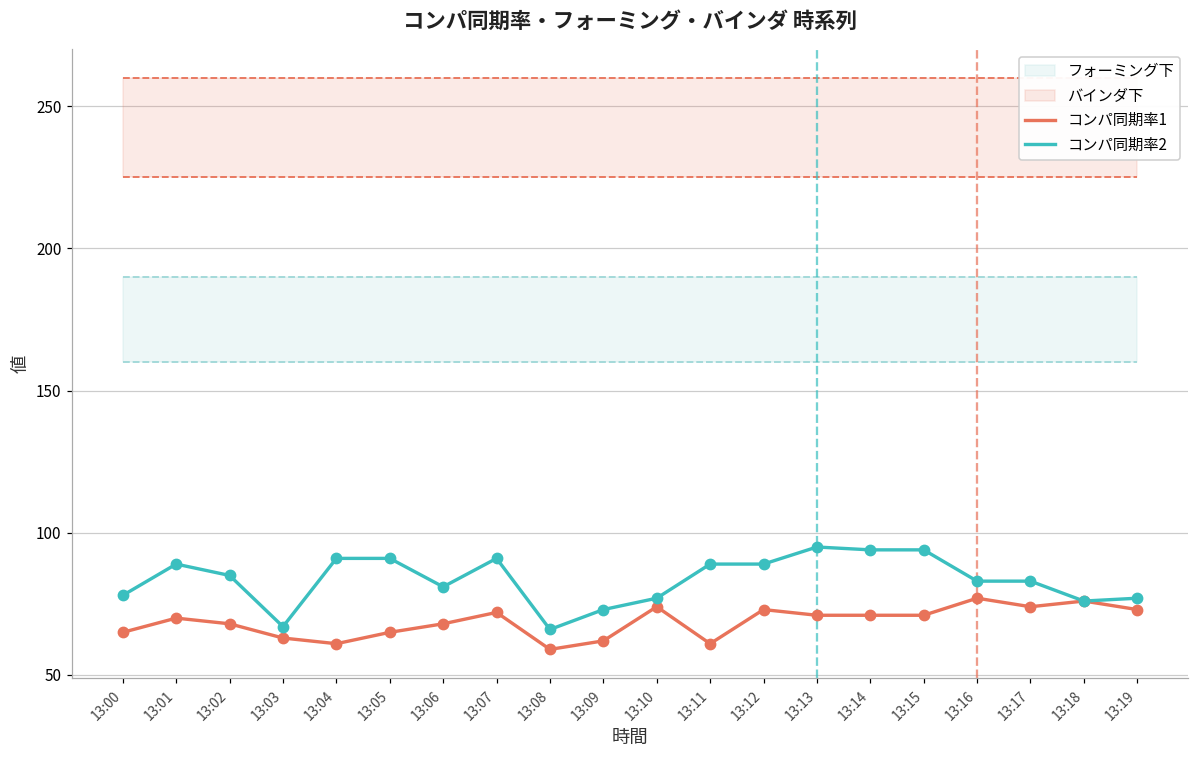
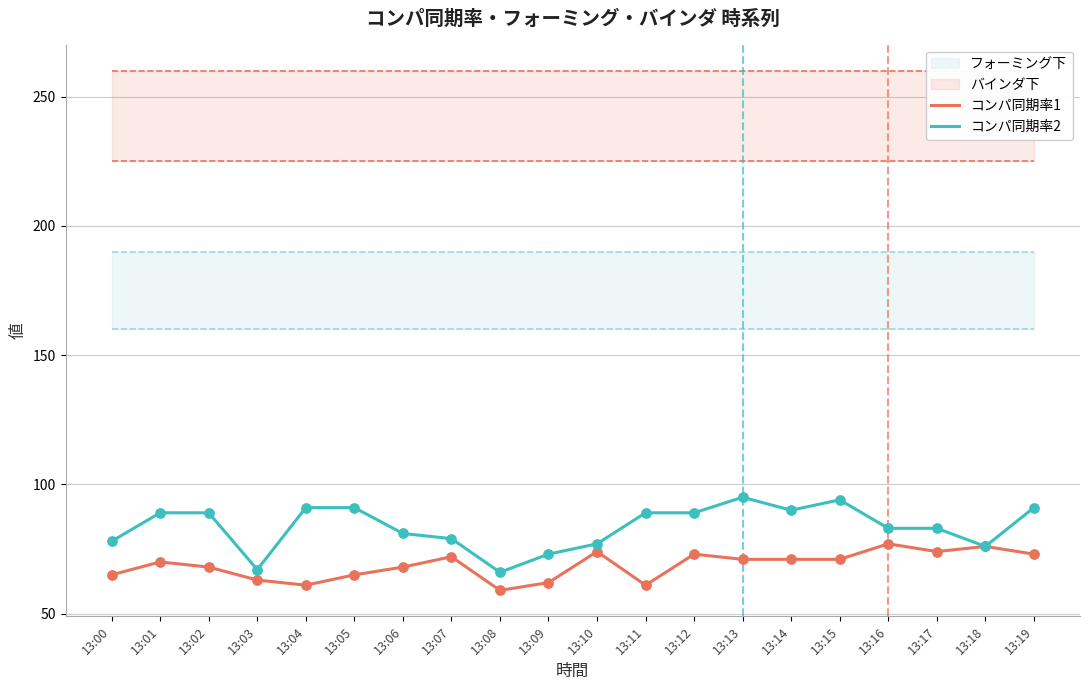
  {
    "コンパ同期率2": {
      "13:00": 78,
      "13:01": 89,
-     "13:02": 85,
+     "13:02": 89,
      "13:03": 67,
      "13:04": 91,
      "13:05": 91,
      "13:06": 81,
-     "13:07": 91,
+     "13:07": 79,
      "13:08": 66,
      "13:09": 73,
      "13:10": 77,
      "13:11": 89,
      "13:12": 89,
      "13:13": 95,
-     "13:14": 94,
+     "13:14": 90,
      "13:15": 94,
      "13:16": 83,
      "13:17": 83,
-     "13:19": 77
+     "13:19": 91
    }
  }
